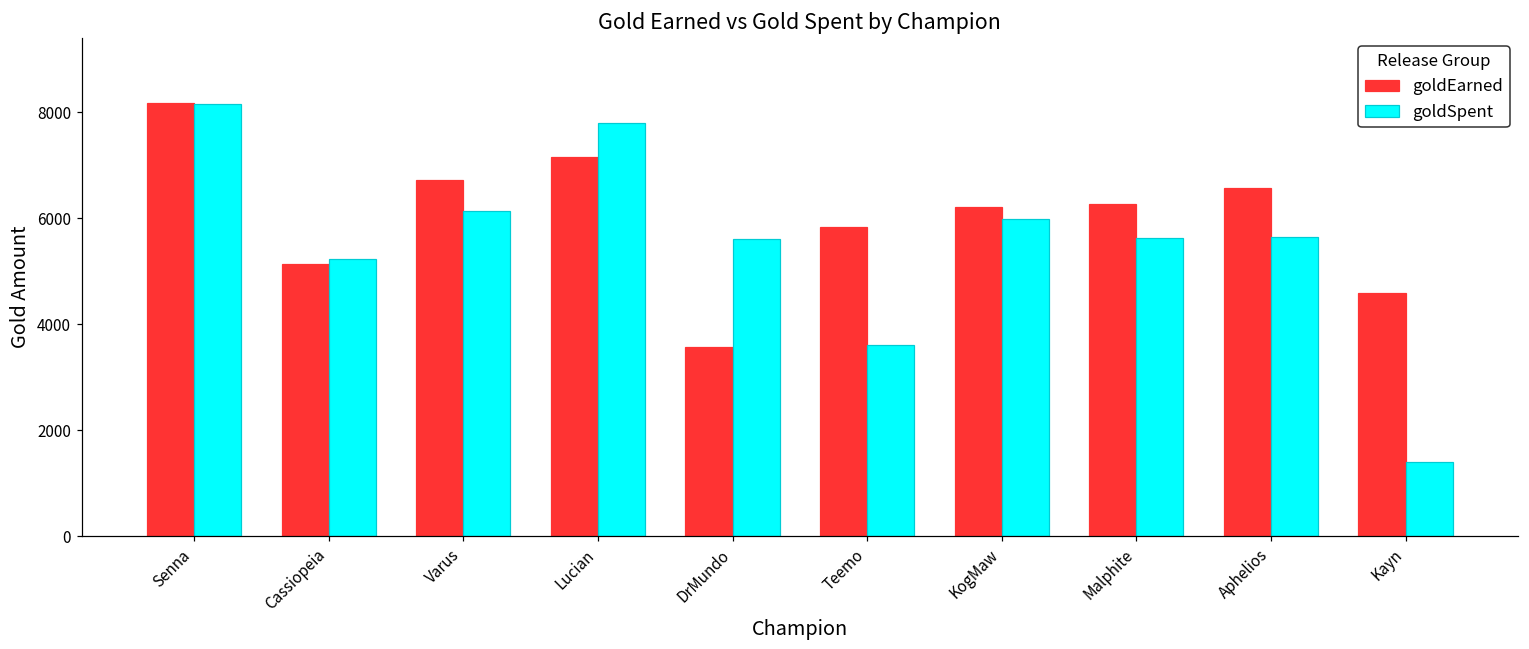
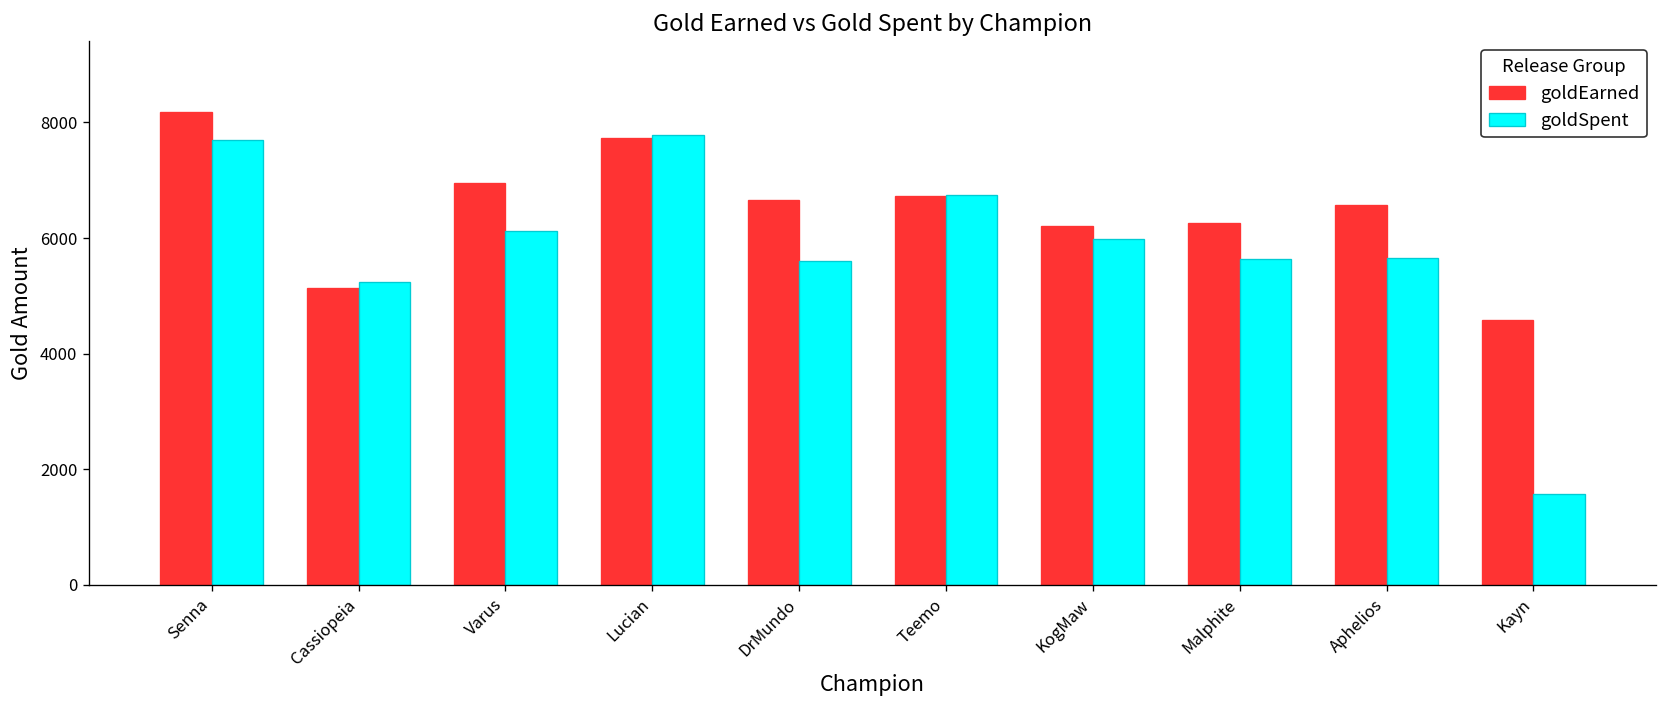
  {
    "goldEarned": {
      "Senna": 8200,
      "Cassiopeia": 5100,
-     "Varus": 6700,
-     "Lucian": 7200,
-     "DrMundo": 3600,
-     "Teemo": 5800,
+     "Varus": 7000,
+     "Lucian": 7700,
+     "DrMundo": 6700,
+     "Teemo": 6700,
      "KogMaw": 6200,
      "Malphite": 6300,
      "Aphelios": 6600,
      "Kayn": 4600
    },
    "goldSpent": {
-     "Senna": 8200,
+     "Senna": 7700,
      "Cassiopeia": 5200,
      "Varus": 6100,
      "Lucian": 7800,
      "DrMundo": 5600,
-     "Teemo": 3600,
+     "Teemo": 6700,
      "KogMaw": 6000,
      "Malphite": 5600,
      "Aphelios": 5700,
-     "Kayn": 1400
+     "Kayn": 1600
    }
  }
